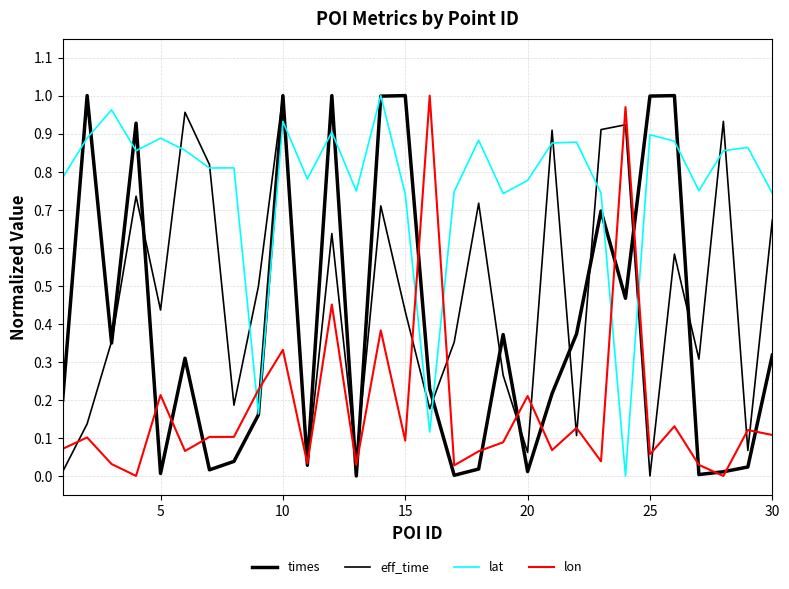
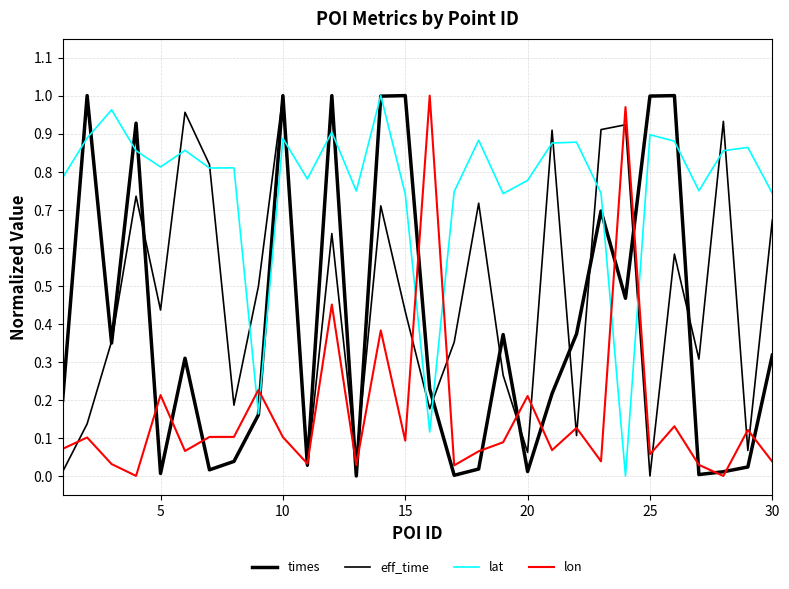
  {
    "lat": {
-     "5": 0.89,
-     "10": 0.93,
+     "5": 0.81,
+     "10": 0.89,
      "15": 0.74,
      "20": 0.78,
      "25": 0.90,
      "30": 0.74
    },
    "lon": {
      "5": 0.21,
-     "10": 0.33,
+     "10": 0.10,
      "15": 0.09,
      "20": 0.21,
      "25": 0.06,
-     "30": 0.11
+     "30": 0.04
    }
  }
